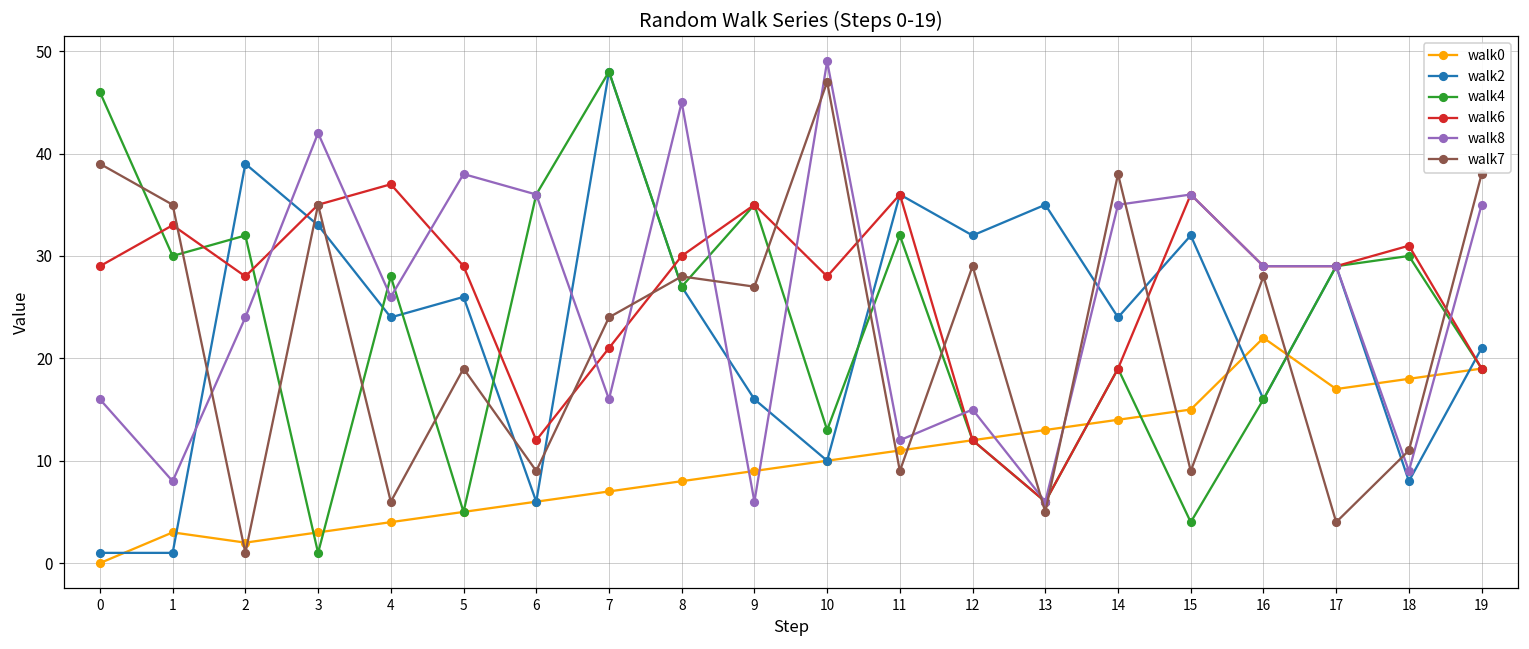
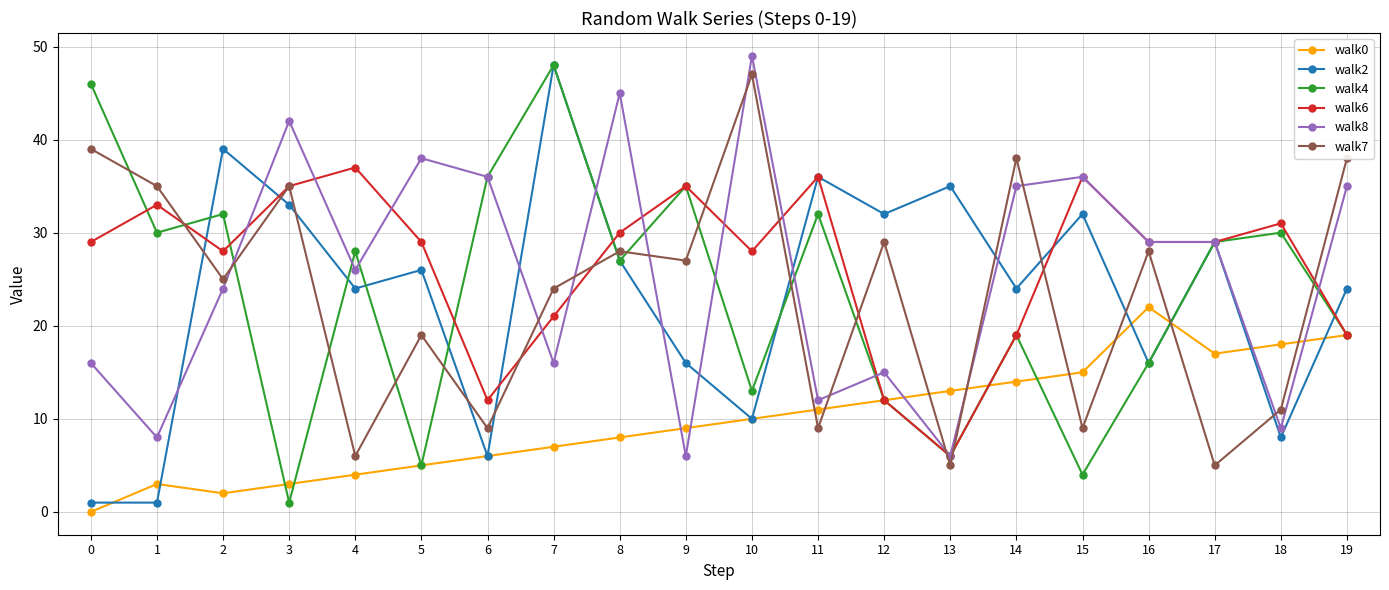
  {
    "walk0": {
      "0": 0,
      "1": 3,
      "2": 2,
      "3": 3,
      "4": 4,
      "7": 7,
      "8": 8,
      "9": 9,
      "11": 11,
      "13": 13,
      "14": 14,
      "15": 15,
      "16": 22,
      "17": 17,
      "18": 18
    },
    "walk2": {
      "0": 1,
      "1": 1,
      "2": 39,
      "3": 33,
      "4": 24,
      "5": 26,
      "9": 16,
      "12": 32,
      "13": 35,
      "14": 24,
      "15": 32,
      "18": 8,
-     "19": 21
+     "19": 24
    },
    "walk4": {
      "0": 46,
      "1": 30,
      "2": 32,
      "3": 1,
      "4": 28,
      "10": 13,
      "11": 32,
      "15": 4,
      "18": 30
    },
    "walk6": {
      "0": 29,
      "1": 33,
      "2": 28,
      "4": 37,
      "5": 29,
      "6": 12,
      "7": 21,
      "8": 30,
      "10": 28,
      "18": 31
    },
    "walk8": {
      "0": 16,
      "1": 8,
      "2": 24,
      "3": 42,
      "4": 26,
      "5": 38,
      "7": 16,
      "8": 45,
      "9": 6,
      "10": 49,
      "11": 12,
      "12": 15,
      "14": 35,
      "18": 9,
      "19": 35
    },
    "walk7": {
      "0": 39,
      "1": 35,
-     "2": 1,
+     "2": 25,
      "4": 6,
      "5": 19,
      "6": 9,
      "7": 24,
      "8": 28,
      "9": 27,
      "10": 47,
      "11": 9,
      "12": 29,
      "13": 5,
      "14": 38,
      "15": 9,
      "16": 28,
-     "17": 4,
+     "17": 5,
      "18": 11
    }
  }
